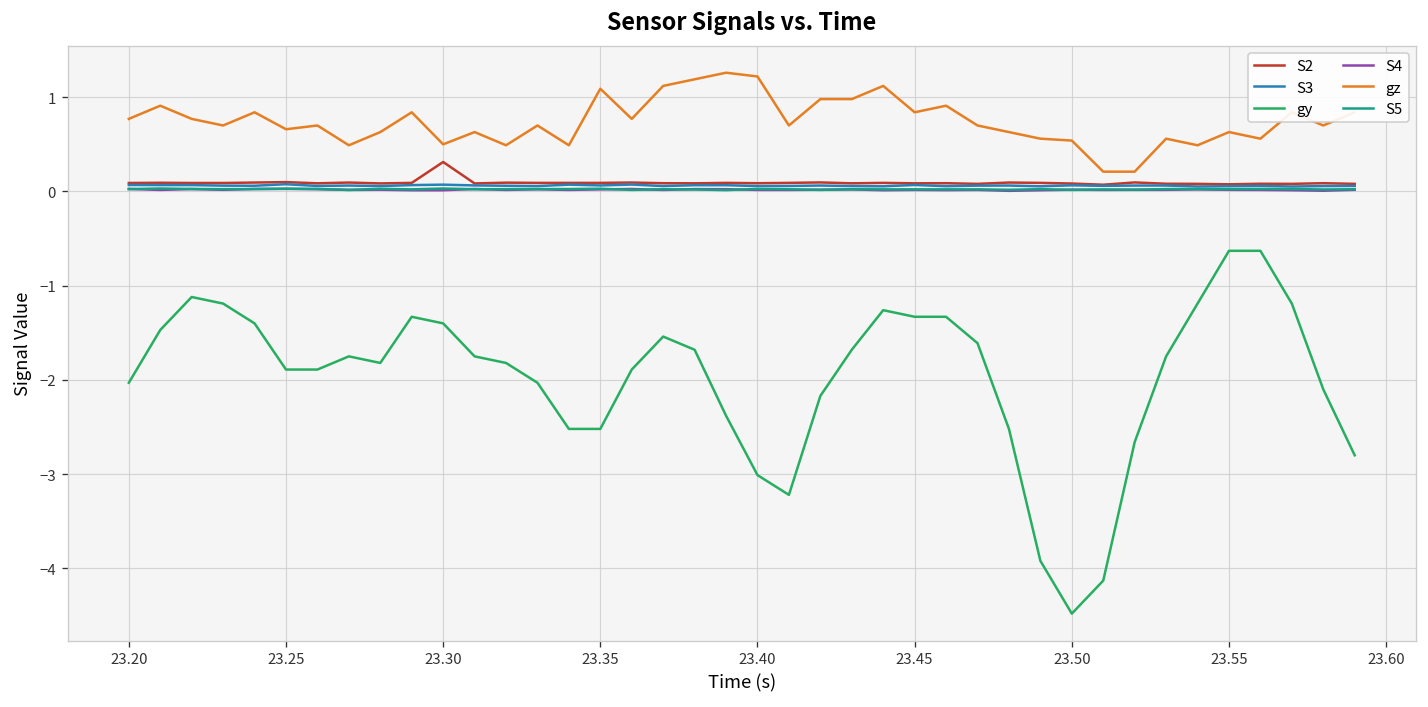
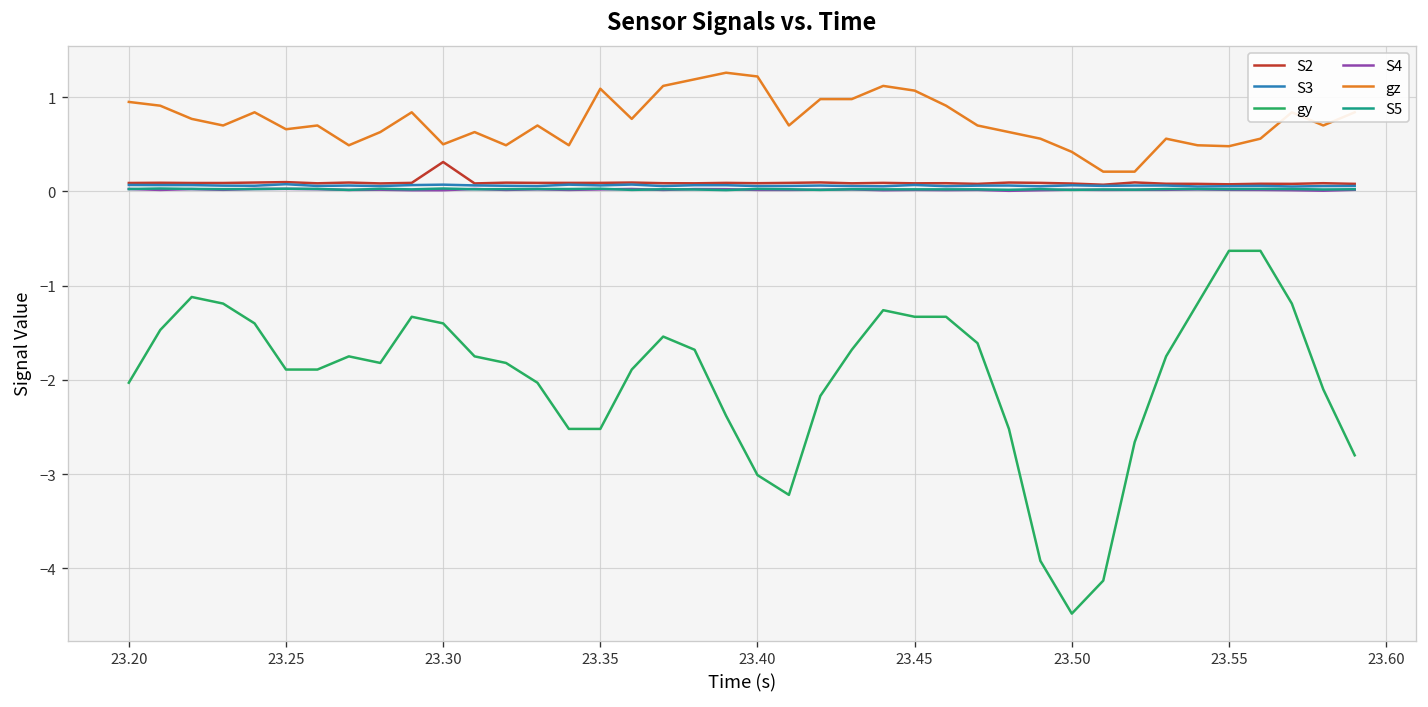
  {
    "S2": {
      "23.30": 0.3
    },
    "S3": {
      "23.30": 0.1
    },
    "gz": {
-     "23.20": 0.8,
+     "23.20": 1.0,
      "23.25": 0.7,
      "23.30": 0.5,
      "23.35": 1.1,
      "23.40": 1.2,
-     "23.45": 0.8,
-     "23.50": 0.5,
-     "23.55": 0.6
+     "23.45": 1.1,
+     "23.50": 0.4,
+     "23.55": 0.5
    }
  }
